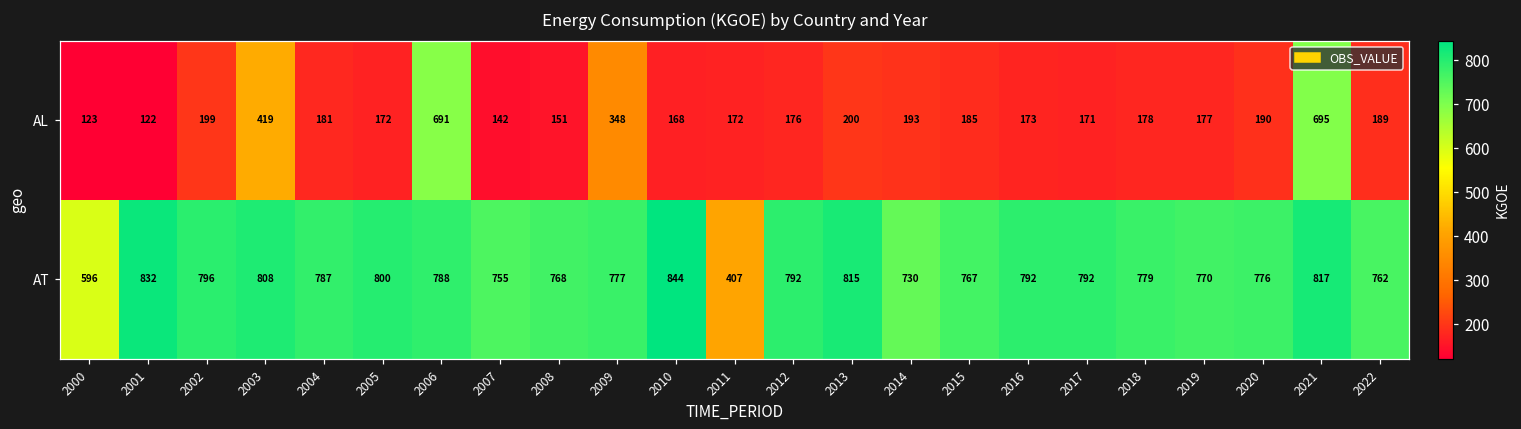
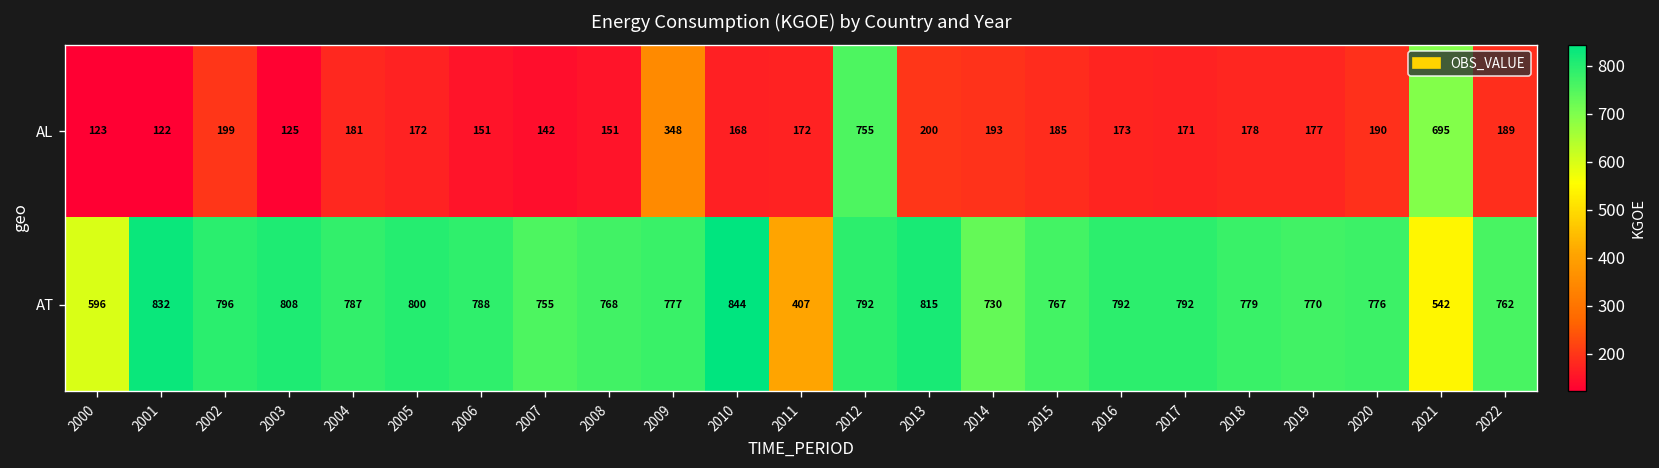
  {
    "AL": {
      "2000": 123,
      "2001": 122,
      "2002": 199,
-     "2003": 419,
+     "2003": 125,
      "2004": 181,
      "2005": 172,
-     "2006": 691,
+     "2006": 151,
      "2007": 142,
      "2008": 151,
      "2009": 348,
      "2010": 168,
      "2011": 172,
-     "2012": 176,
+     "2012": 755,
      "2013": 200,
      "2014": 193,
      "2015": 185,
      "2016": 173,
      "2017": 171,
      "2018": 178,
      "2019": 177,
      "2020": 190,
      "2021": 695,
      "2022": 189
    },
    "AT": {
      "2000": 596,
      "2001": 832,
      "2002": 796,
      "2003": 808,
      "2004": 787,
      "2005": 800,
      "2006": 788,
      "2007": 755,
      "2008": 768,
      "2009": 777,
      "2010": 844,
      "2011": 407,
      "2012": 792,
      "2013": 815,
      "2014": 730,
      "2015": 767,
      "2016": 792,
      "2017": 792,
      "2018": 779,
      "2019": 770,
      "2020": 776,
-     "2021": 817,
+     "2021": 542,
      "2022": 762
    }
  }
